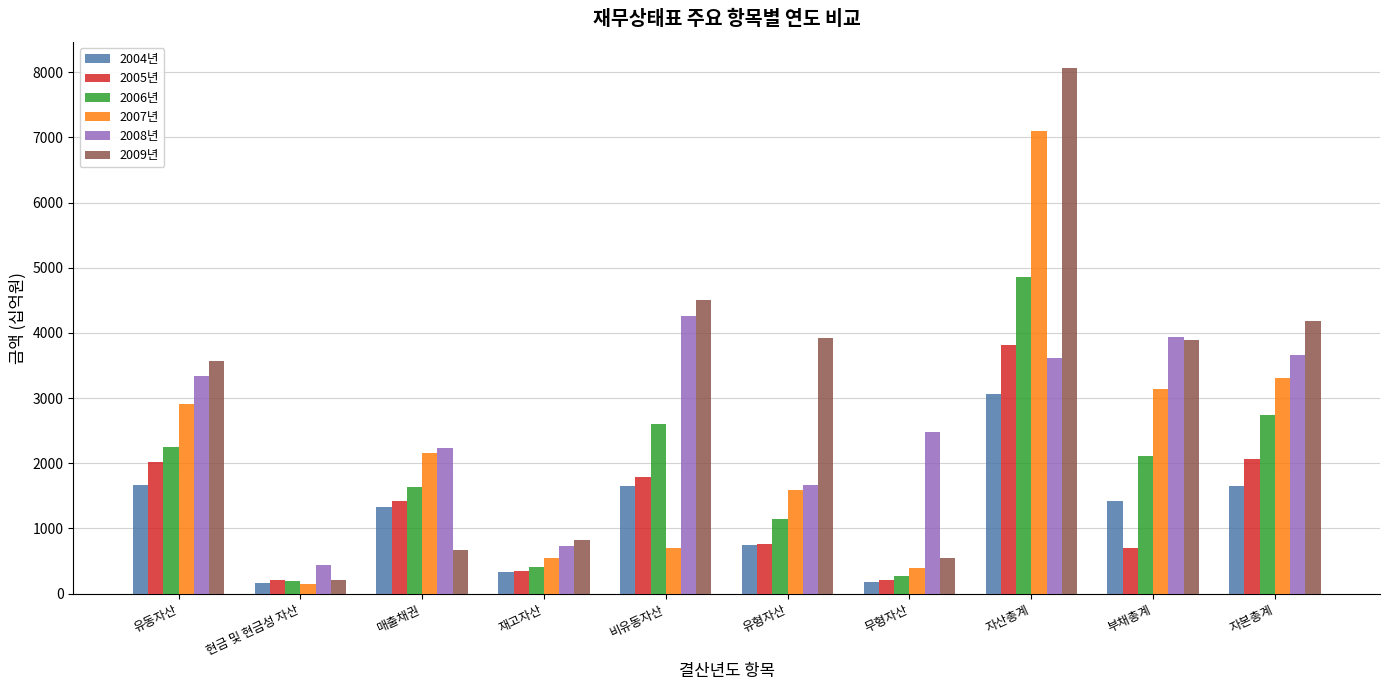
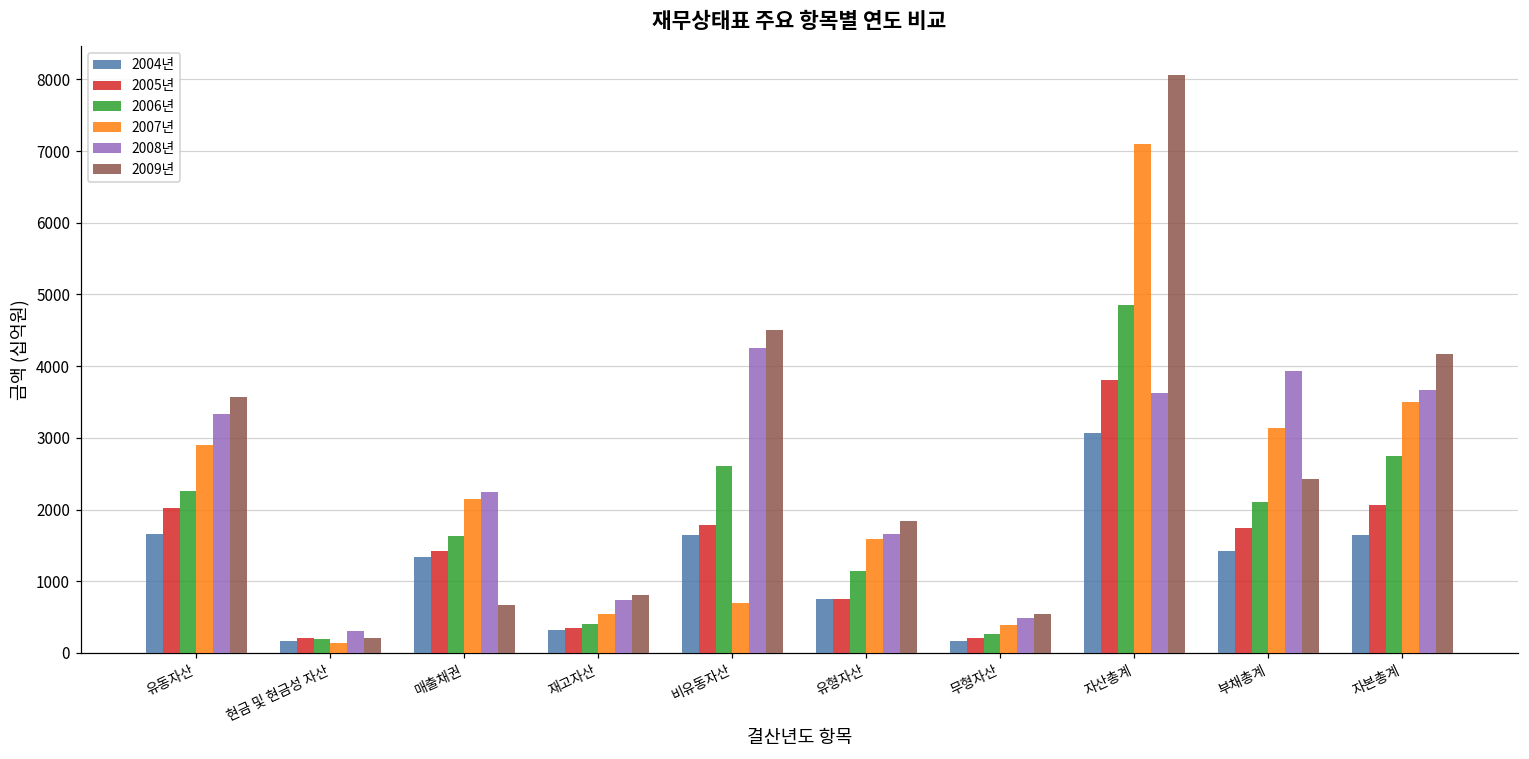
  {
    "2004년": {
      "유동자산": 1700,
      "현금 및 현금성 자산": 200,
      "매출채권": 1300,
      "재고자산": 300,
      "비유동자산": 1600,
      "유형자산": 700,
      "무형자산": 200,
      "자산총계": 3100,
      "부채총계": 1400,
      "자본총계": 1600
    },
    "2005년": {
      "유동자산": 2000,
      "현금 및 현금성 자산": 200,
      "매출채권": 1400,
      "재고자산": 400,
      "비유동자산": 1800,
      "유형자산": 800,
      "무형자산": 200,
      "자산총계": 3800,
-     "부채총계": 700,
+     "부채총계": 1700,
      "자본총계": 2100
    },
    "2006년": {
      "유동자산": 2300,
      "현금 및 현금성 자산": 200,
      "매출채권": 1600,
      "재고자산": 400,
      "비유동자산": 2600,
      "유형자산": 1100,
      "무형자산": 300,
      "자산총계": 4900,
      "부채총계": 2100,
      "자본총계": 2700
    },
    "2007년": {
      "유동자산": 2900,
      "현금 및 현금성 자산": 100,
      "매출채권": 2200,
      "재고자산": 500,
      "비유동자산": 700,
      "유형자산": 1600,
      "무형자산": 400,
      "자산총계": 7100,
      "부채총계": 3100,
-     "자본총계": 3300
+     "자본총계": 3500
    },
    "2008년": {
      "유동자산": 3300,
-     "현금 및 현금성 자산": 400,
+     "현금 및 현금성 자산": 300,
      "매출채권": 2200,
      "재고자산": 700,
      "비유동자산": 4300,
      "유형자산": 1700,
-     "무형자산": 2500,
+     "무형자산": 500,
      "자산총계": 3600,
      "부채총계": 3900,
      "자본총계": 3700
    },
    "2009년": {
      "유동자산": 3600,
      "현금 및 현금성 자산": 200,
      "매출채권": 700,
      "재고자산": 800,
      "비유동자산": 4500,
-     "유형자산": 3900,
+     "유형자산": 1800,
      "무형자산": 500,
      "자산총계": 8100,
-     "부채총계": 3900,
+     "부채총계": 2400,
      "자본총계": 4200
    }
  }
